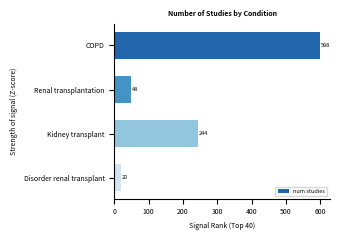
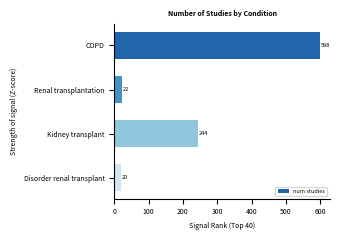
  {
    "COPD": 598,
-   "Renal transplantation": 48,
+   "Renal transplantation": 22,
    "Kidney transplant": 244,
    "Disorder renal transplant": 20
  }
